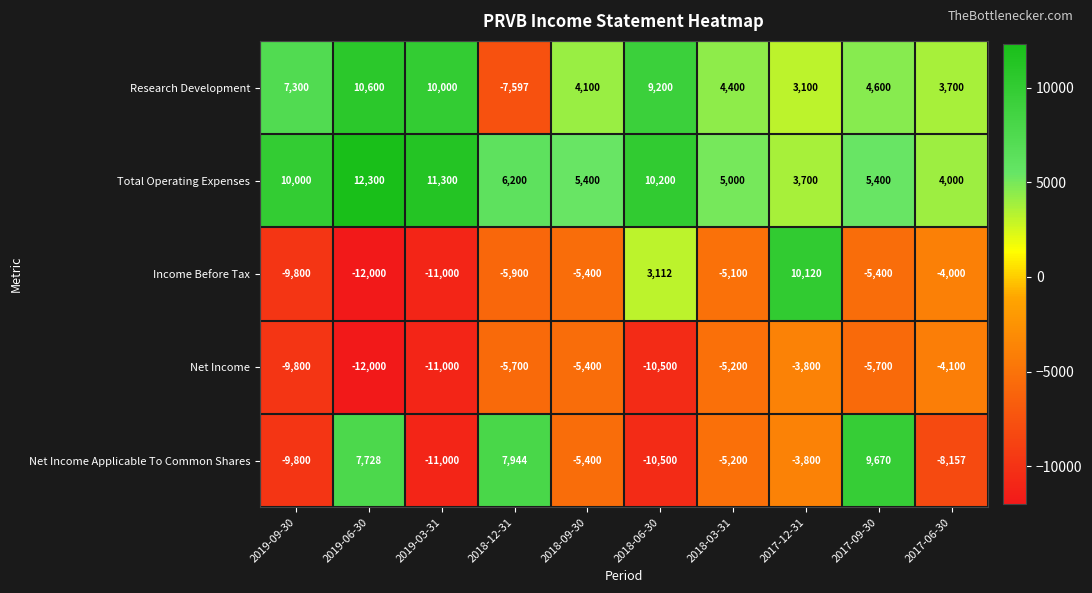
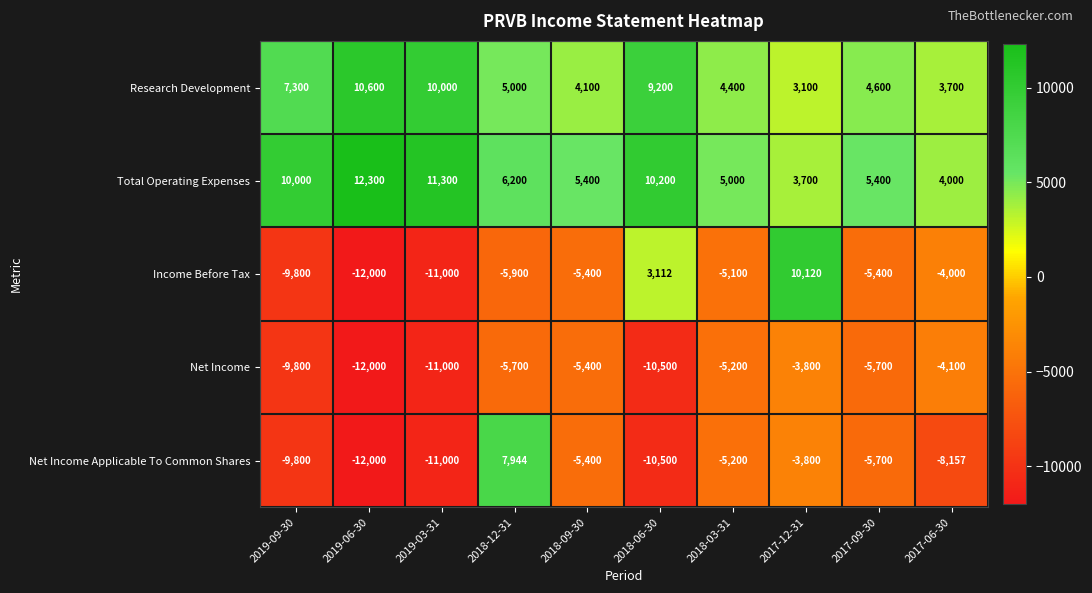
  {
    "Research Development": {
      "2019-09-30": "7,300",
      "2019-06-30": "10,600",
      "2019-03-31": "10,000",
-     "2018-12-31": "-7,597",
+     "2018-12-31": "5,000",
      "2018-09-30": "4,100",
      "2018-06-30": "9,200",
      "2018-03-31": "4,400",
      "2017-12-31": "3,100",
      "2017-09-30": "4,600",
      "2017-06-30": "3,700"
    },
    "Total Operating Expenses": {
      "2019-09-30": "10,000",
      "2019-06-30": "12,300",
      "2019-03-31": "11,300",
      "2018-12-31": "6,200",
      "2018-09-30": "5,400",
      "2018-06-30": "10,200",
      "2018-03-31": "5,000",
      "2017-12-31": "3,700",
      "2017-09-30": "5,400",
      "2017-06-30": "4,000"
    },
    "Income Before Tax": {
      "2019-09-30": "-9,800",
      "2019-06-30": "-12,000",
      "2019-03-31": "-11,000",
      "2018-12-31": "-5,900",
      "2018-09-30": "-5,400",
      "2018-06-30": "3,112",
      "2018-03-31": "-5,100",
      "2017-12-31": "10,120",
      "2017-09-30": "-5,400",
      "2017-06-30": "-4,000"
    },
    "Net Income": {
      "2019-09-30": "-9,800",
      "2019-06-30": "-12,000",
      "2019-03-31": "-11,000",
      "2018-12-31": "-5,700",
      "2018-09-30": "-5,400",
      "2018-06-30": "-10,500",
      "2018-03-31": "-5,200",
      "2017-12-31": "-3,800",
      "2017-09-30": "-5,700",
      "2017-06-30": "-4,100"
    },
    "Net Income Applicable To Common Shares": {
      "2019-09-30": "-9,800",
-     "2019-06-30": "7,728",
+     "2019-06-30": "-12,000",
      "2019-03-31": "-11,000",
      "2018-12-31": "7,944",
      "2018-09-30": "-5,400",
      "2018-06-30": "-10,500",
      "2018-03-31": "-5,200",
      "2017-12-31": "-3,800",
-     "2017-09-30": "9,670",
+     "2017-09-30": "-5,700",
      "2017-06-30": "-8,157"
    }
  }
